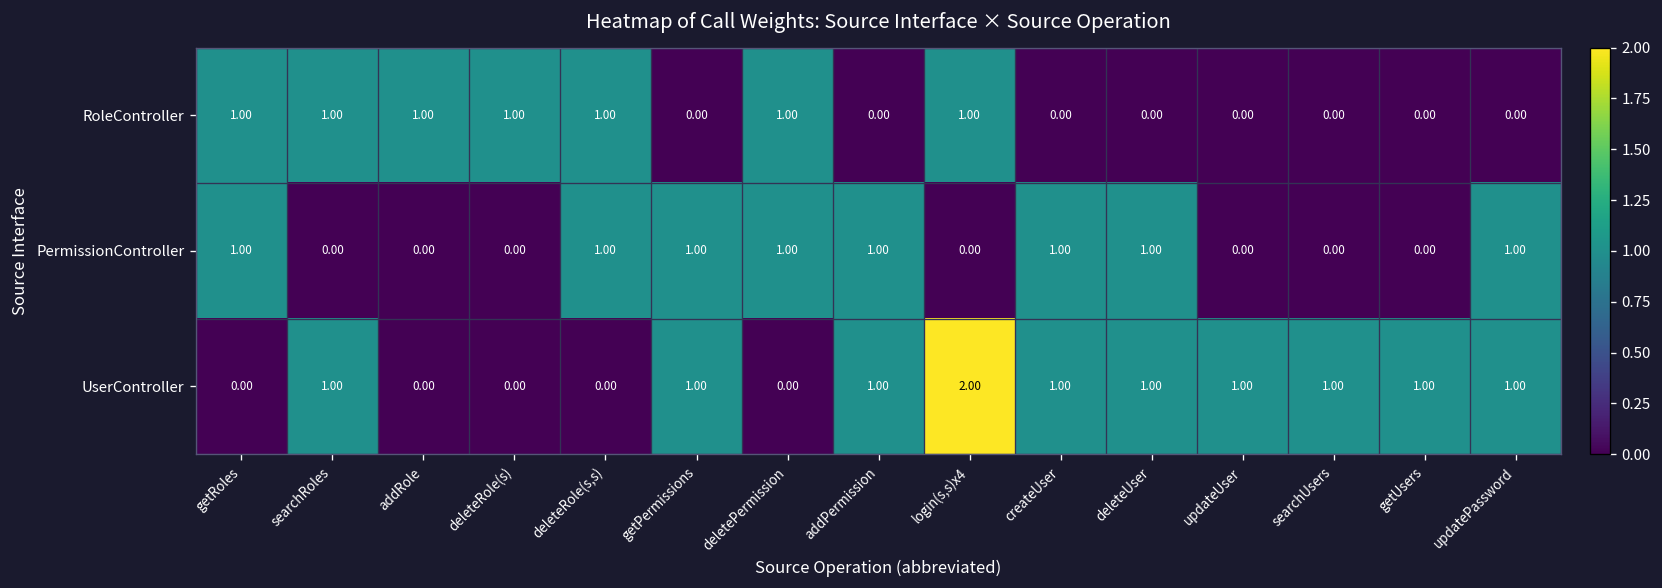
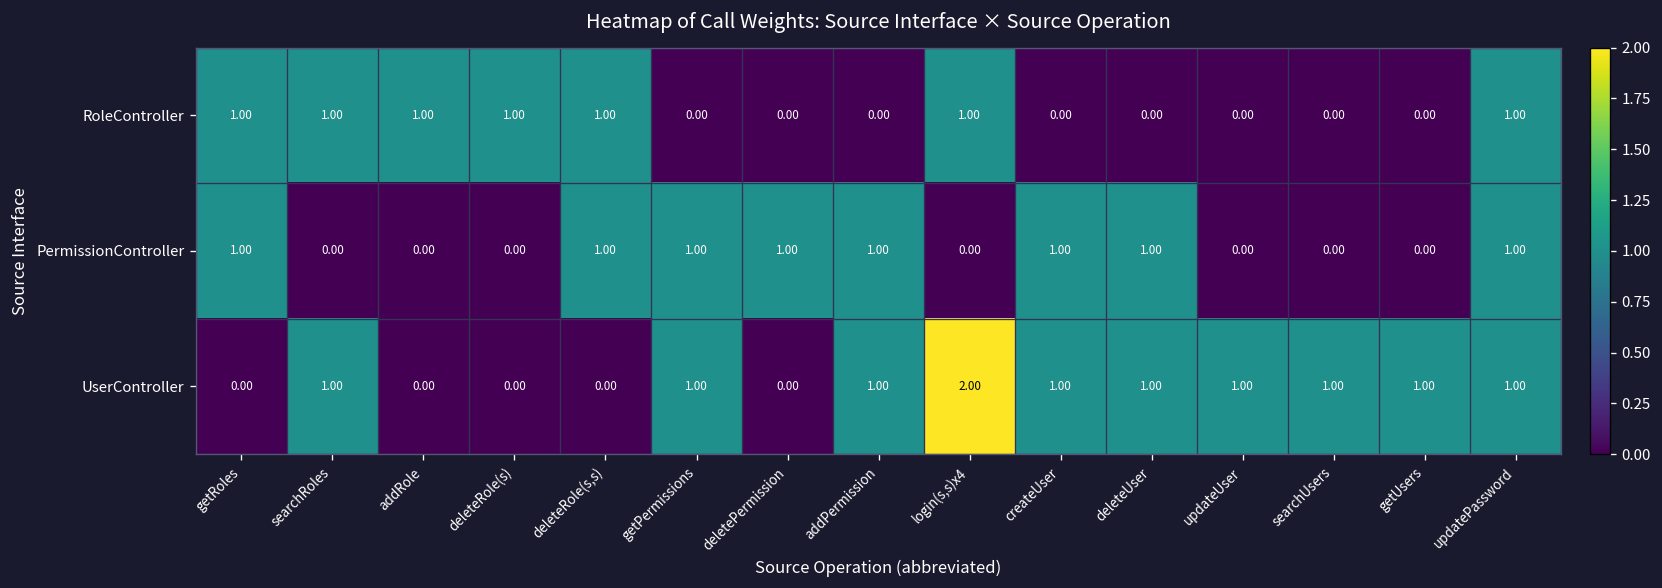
  {
    "RoleController": {
      "getRoles": 1.00,
      "searchRoles": 1.00,
      "addRole": 1.00,
      "deleteRole(s)": 1.00,
      "deleteRole(s,s)": 1.00,
      "getPermissions": 0.00,
-     "deletePermission": 1.00,
+     "deletePermission": 0.00,
      "addPermission": 0.00,
      "login(s,s)x4": 1.00,
      "createUser": 0.00,
      "deleteUser": 0.00,
      "updateUser": 0.00,
      "searchUsers": 0.00,
      "getUsers": 0.00,
-     "updatePassword": 0.00
+     "updatePassword": 1.00
    },
    "PermissionController": {
      "getRoles": 1.00,
      "searchRoles": 0.00,
      "addRole": 0.00,
      "deleteRole(s)": 0.00,
      "deleteRole(s,s)": 1.00,
      "getPermissions": 1.00,
      "deletePermission": 1.00,
      "addPermission": 1.00,
      "login(s,s)x4": 0.00,
      "createUser": 1.00,
      "deleteUser": 1.00,
      "updateUser": 0.00,
      "searchUsers": 0.00,
      "getUsers": 0.00,
      "updatePassword": 1.00
    },
    "UserController": {
      "getRoles": 0.00,
      "searchRoles": 1.00,
      "addRole": 0.00,
      "deleteRole(s)": 0.00,
      "deleteRole(s,s)": 0.00,
      "getPermissions": 1.00,
      "deletePermission": 0.00,
      "addPermission": 1.00,
      "login(s,s)x4": 2.00,
      "createUser": 1.00,
      "deleteUser": 1.00,
      "updateUser": 1.00,
      "searchUsers": 1.00,
      "getUsers": 1.00,
      "updatePassword": 1.00
    }
  }
